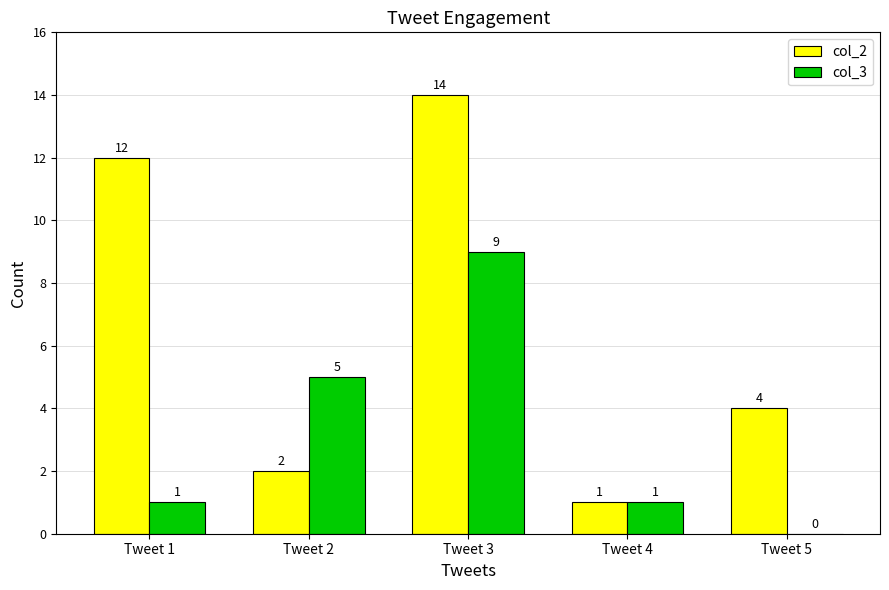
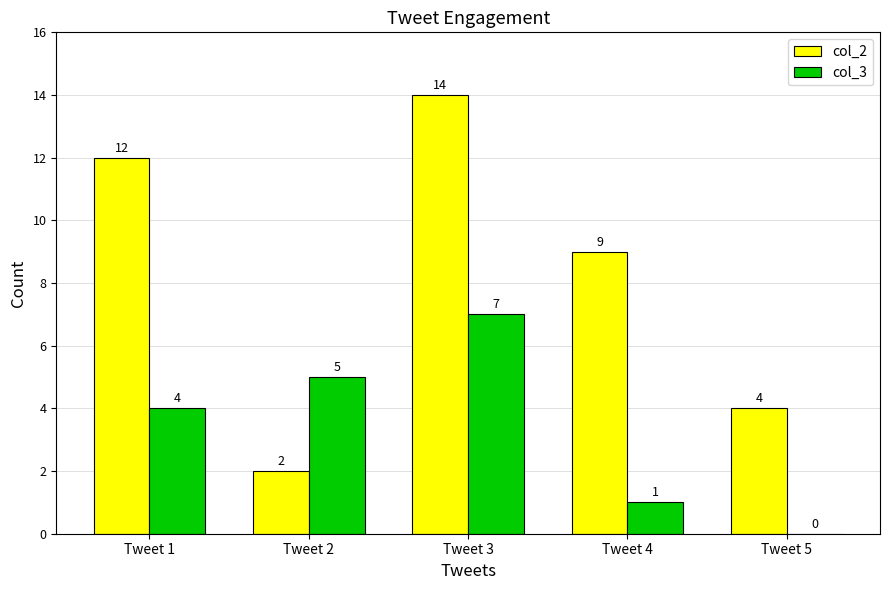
  {
    "col_2": {
      "Tweet 1": 12,
      "Tweet 2": 2,
      "Tweet 3": 14,
-     "Tweet 4": 1,
+     "Tweet 4": 9,
      "Tweet 5": 4
    },
    "col_3": {
-     "Tweet 1": 1,
+     "Tweet 1": 4,
      "Tweet 2": 5,
-     "Tweet 3": 9,
+     "Tweet 3": 7,
      "Tweet 4": 1,
      "Tweet 5": 0
    }
  }
